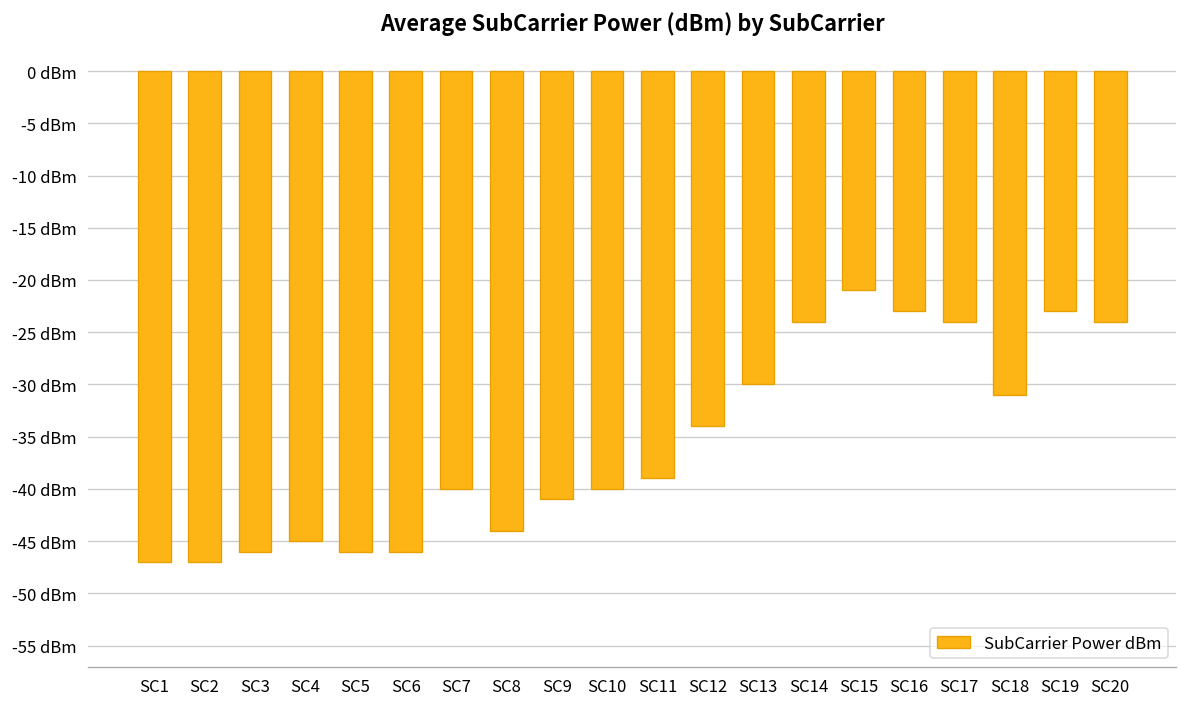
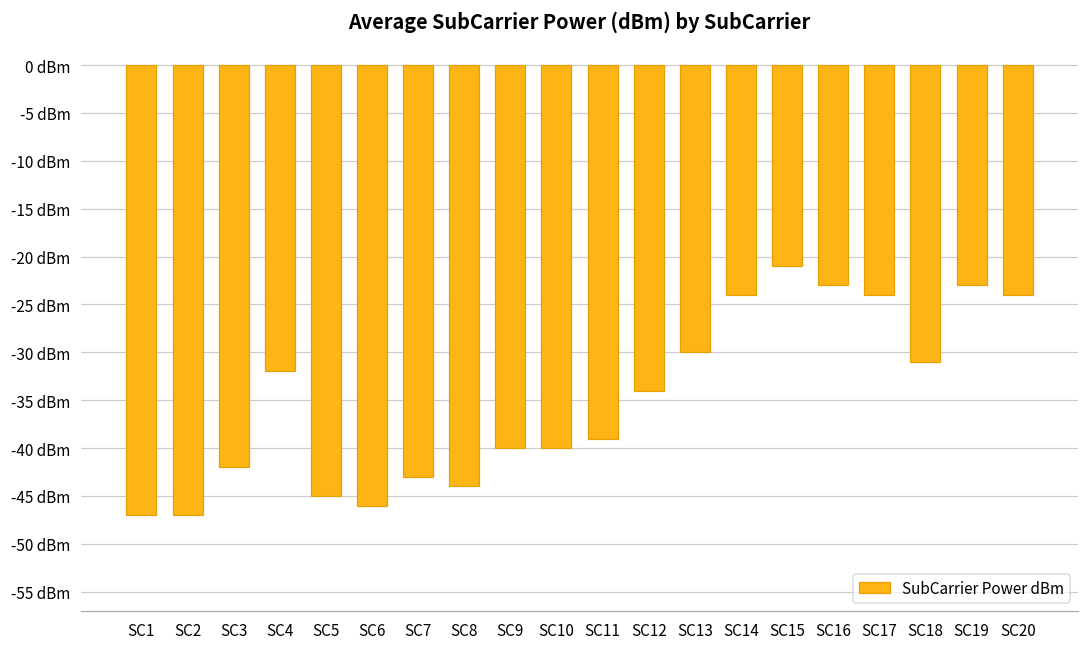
  {
    "SC1": "-47 dBm",
    "SC2": "-47 dBm",
-   "SC3": "-46 dBm",
-   "SC4": "-45 dBm",
-   "SC5": "-46 dBm",
+   "SC3": "-42 dBm",
+   "SC4": "-32 dBm",
+   "SC5": "-45 dBm",
    "SC6": "-46 dBm",
-   "SC7": "-40 dBm",
+   "SC7": "-43 dBm",
    "SC8": "-44 dBm",
-   "SC9": "-41 dBm",
+   "SC9": "-40 dBm",
    "SC10": "-40 dBm",
    "SC11": "-39 dBm",
    "SC12": "-34 dBm",
    "SC13": "-30 dBm",
    "SC14": "-24 dBm",
    "SC15": "-21 dBm",
    "SC16": "-23 dBm",
    "SC17": "-24 dBm",
    "SC18": "-31 dBm",
    "SC19": "-23 dBm",
    "SC20": "-24 dBm"
  }
